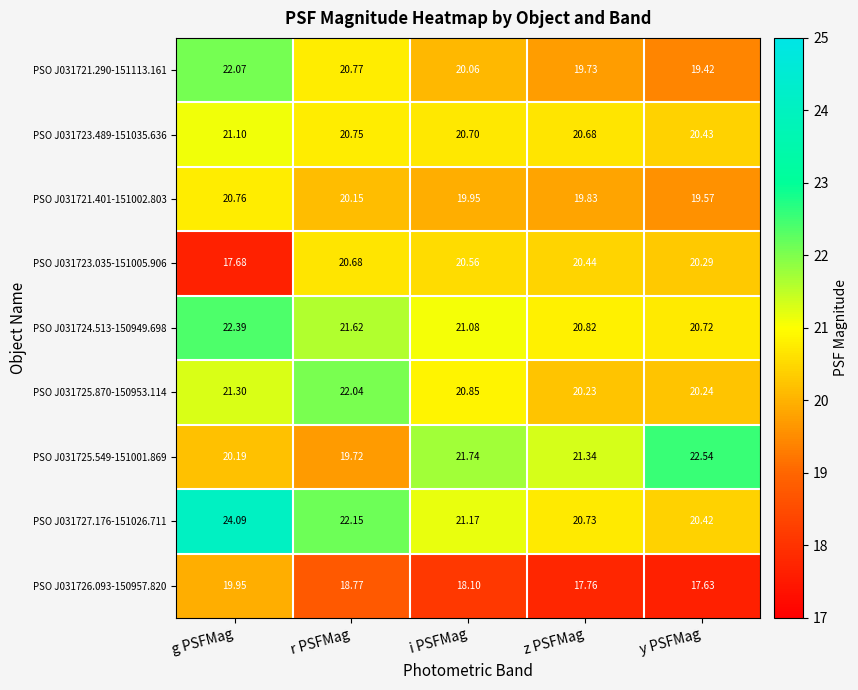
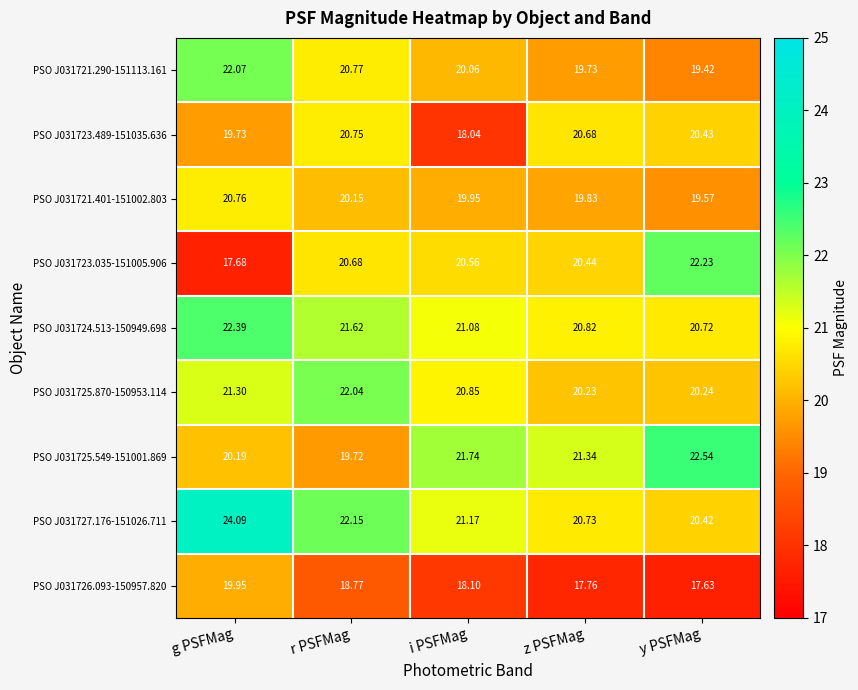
  {
    "PSO J031721.290-151113.161": {
      "g PSFMag": 22.07,
      "r PSFMag": 20.77,
      "i PSFMag": 20.06,
      "z PSFMag": 19.73,
      "y PSFMag": 19.42
    },
    "PSO J031723.489-151035.636": {
-     "g PSFMag": 21.10,
+     "g PSFMag": 19.73,
      "r PSFMag": 20.75,
-     "i PSFMag": 20.70,
+     "i PSFMag": 18.04,
      "z PSFMag": 20.68,
      "y PSFMag": 20.43
    },
    "PSO J031721.401-151002.803": {
      "g PSFMag": 20.76,
      "r PSFMag": 20.15,
      "i PSFMag": 19.95,
      "z PSFMag": 19.83,
      "y PSFMag": 19.57
    },
    "PSO J031723.035-151005.906": {
      "g PSFMag": 17.68,
      "r PSFMag": 20.68,
      "i PSFMag": 20.56,
      "z PSFMag": 20.44,
-     "y PSFMag": 20.29
+     "y PSFMag": 22.23
    },
    "PSO J031724.513-150949.698": {
      "g PSFMag": 22.39,
      "r PSFMag": 21.62,
      "i PSFMag": 21.08,
      "z PSFMag": 20.82,
      "y PSFMag": 20.72
    },
    "PSO J031725.870-150953.114": {
      "g PSFMag": 21.30,
      "r PSFMag": 22.04,
      "i PSFMag": 20.85,
      "z PSFMag": 20.23,
      "y PSFMag": 20.24
    },
    "PSO J031725.549-151001.869": {
      "g PSFMag": 20.19,
      "r PSFMag": 19.72,
      "i PSFMag": 21.74,
      "z PSFMag": 21.34,
      "y PSFMag": 22.54
    },
    "PSO J031727.176-151026.711": {
      "g PSFMag": 24.09,
      "r PSFMag": 22.15,
      "i PSFMag": 21.17,
      "z PSFMag": 20.73,
      "y PSFMag": 20.42
    },
    "PSO J031726.093-150957.820": {
      "g PSFMag": 19.95,
      "r PSFMag": 18.77,
      "i PSFMag": 18.10,
      "z PSFMag": 17.76,
      "y PSFMag": 17.63
    }
  }
